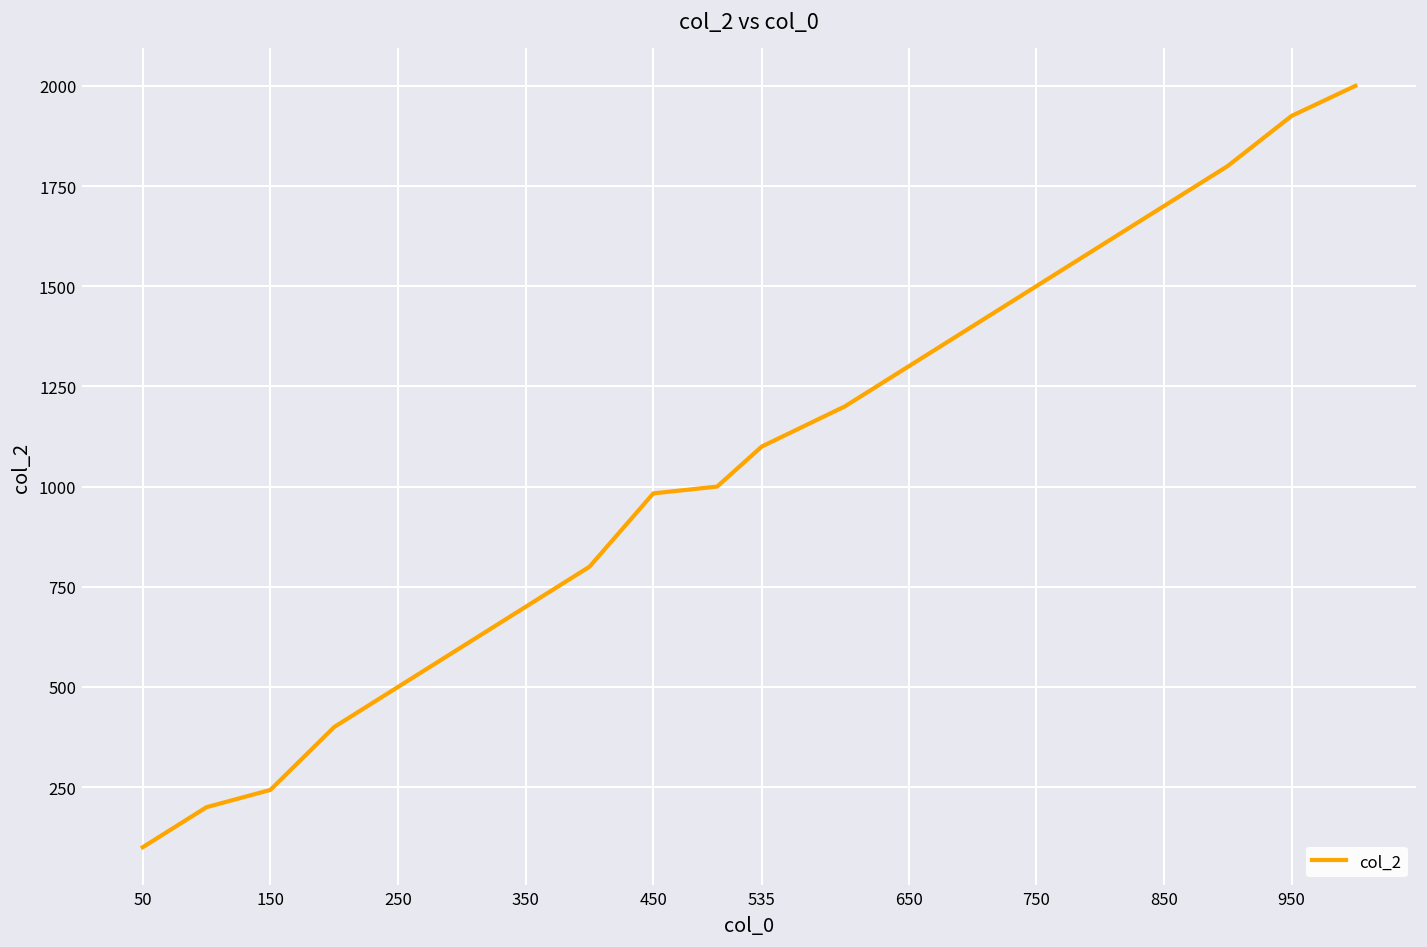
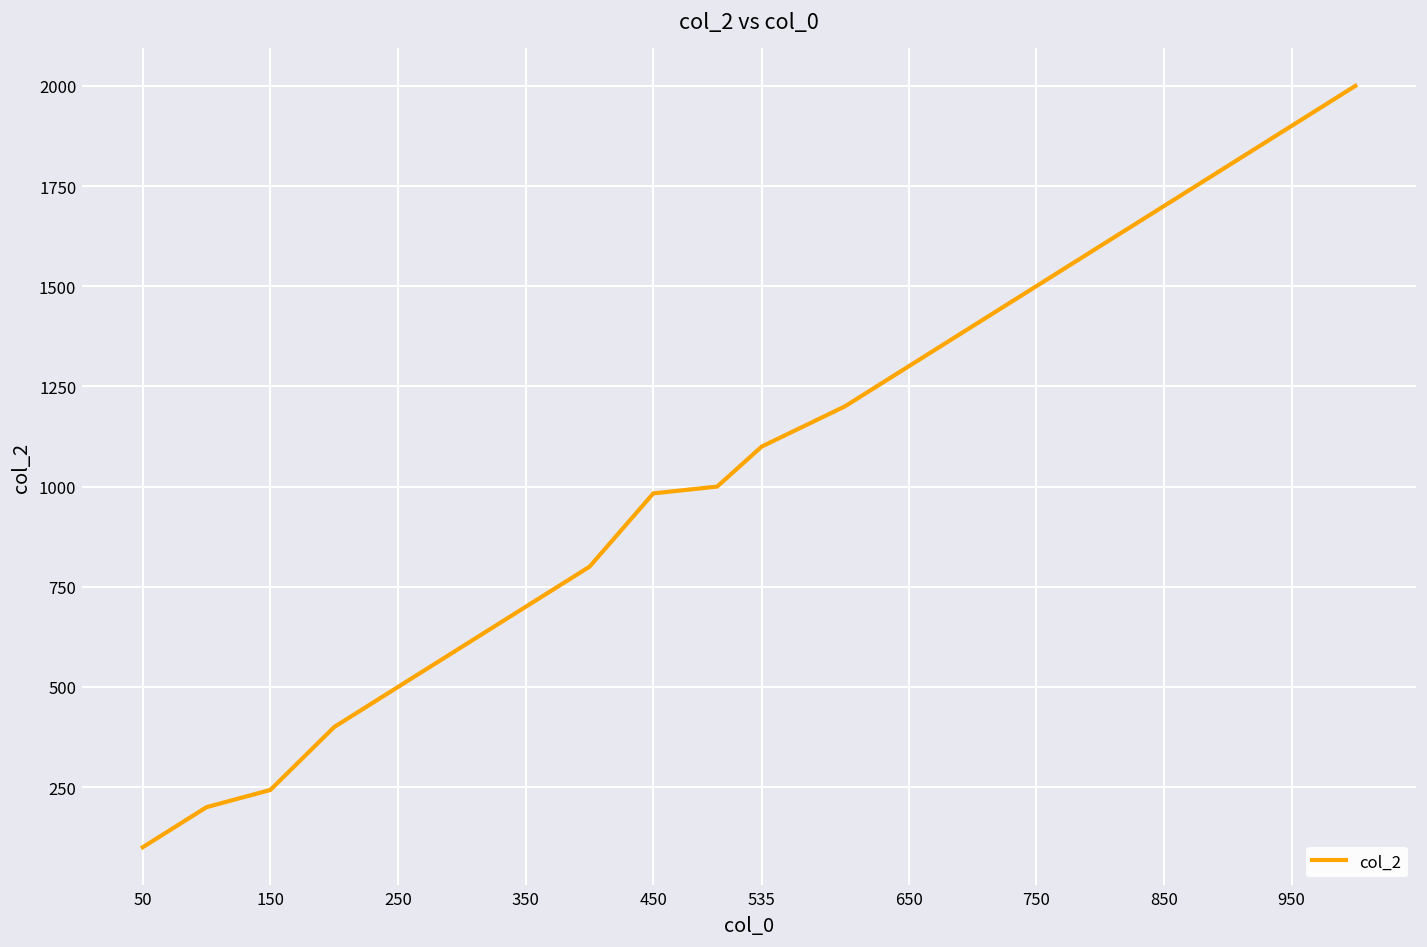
  {
    "50": 100,
    "150": 240,
    "250": 500,
    "350": 700,
    "450": 980,
    "535": 1100,
    "650": 1300,
    "750": 1500,
    "850": 1700,
-   "950": 1930
+   "950": 1900
  }
